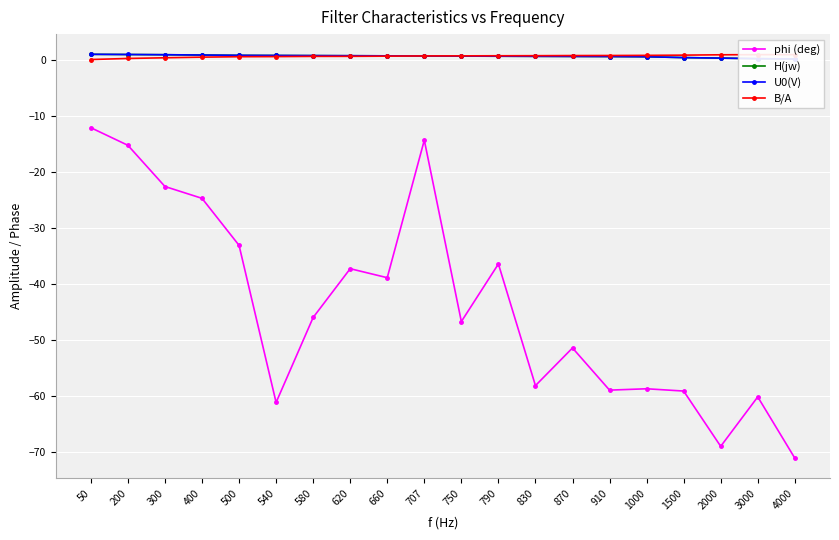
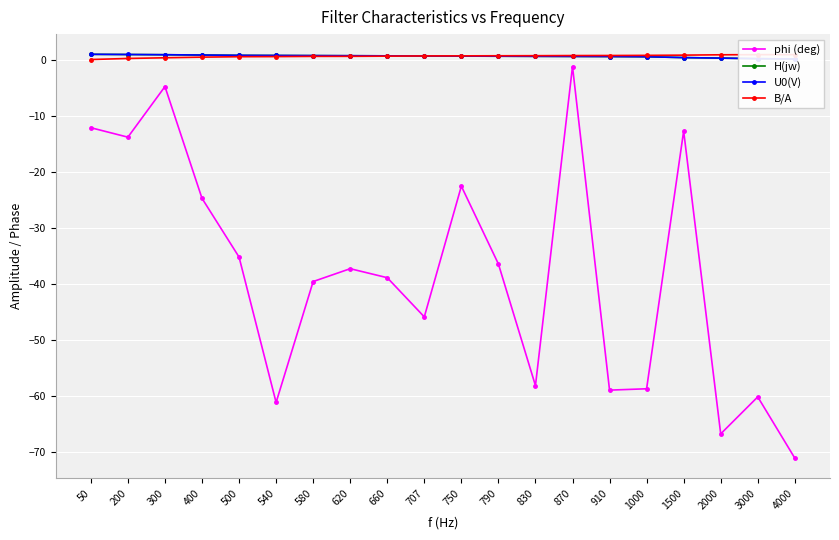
  {
    "phi (deg)": {
      "50": -12,
-     "200": -15,
-     "300": -23,
+     "200": -14,
+     "300": -5,
      "400": -25,
-     "500": -33,
+     "500": -35,
      "540": -61,
-     "580": -46,
+     "580": -40,
      "620": -37,
      "660": -39,
-     "707": -14,
-     "750": -47,
+     "707": -46,
+     "750": -23,
      "790": -36,
      "830": -58,
-     "870": -51,
+     "870": -1,
      "910": -59,
      "1000": -59,
-     "1500": -59,
-     "2000": -69,
+     "1500": -13,
+     "2000": -67,
      "3000": -60,
      "4000": -71
    },
    "U0(V)": {
      "50": 1,
      "200": 1,
      "300": 1,
      "2000": 0
    },
    "B/A": {
      "50": 0,
      "200": 0,
      "300": 0,
      "2000": 1
    }
  }
